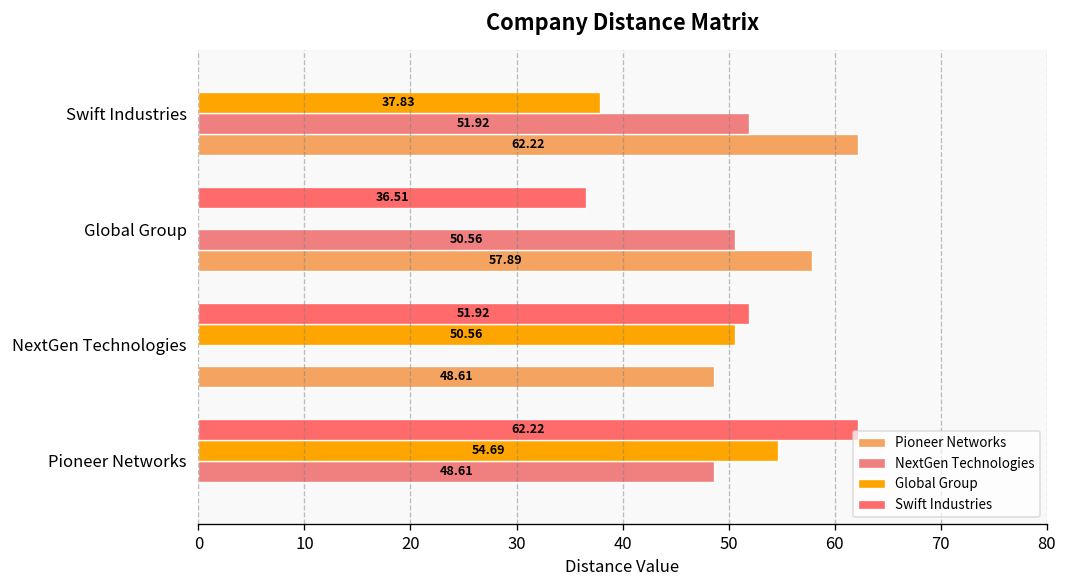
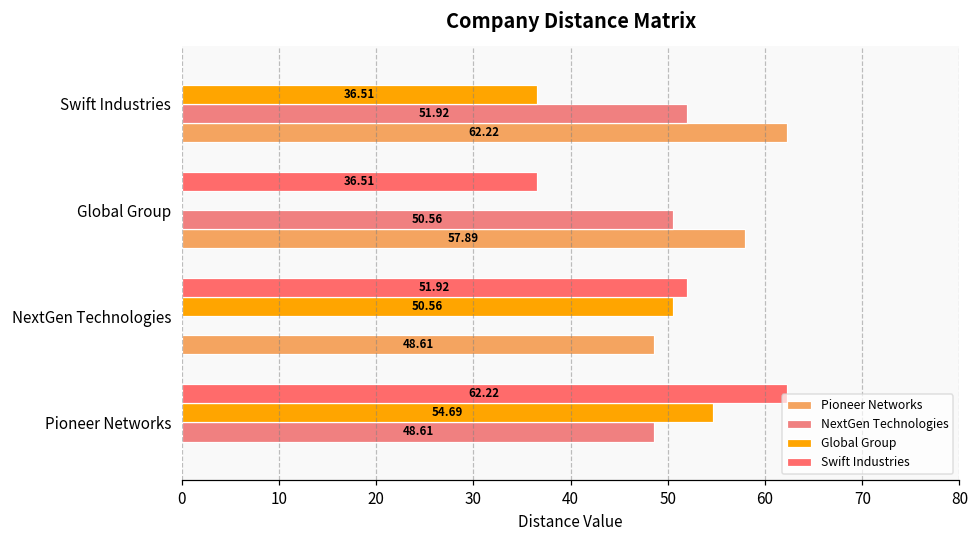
  {
    "Global Group": {
-     "Swift Industries": 37.83,
+     "Swift Industries": 36.51,
      "NextGen Technologies": 50.56,
      "Pioneer Networks": 54.69
    }
  }
